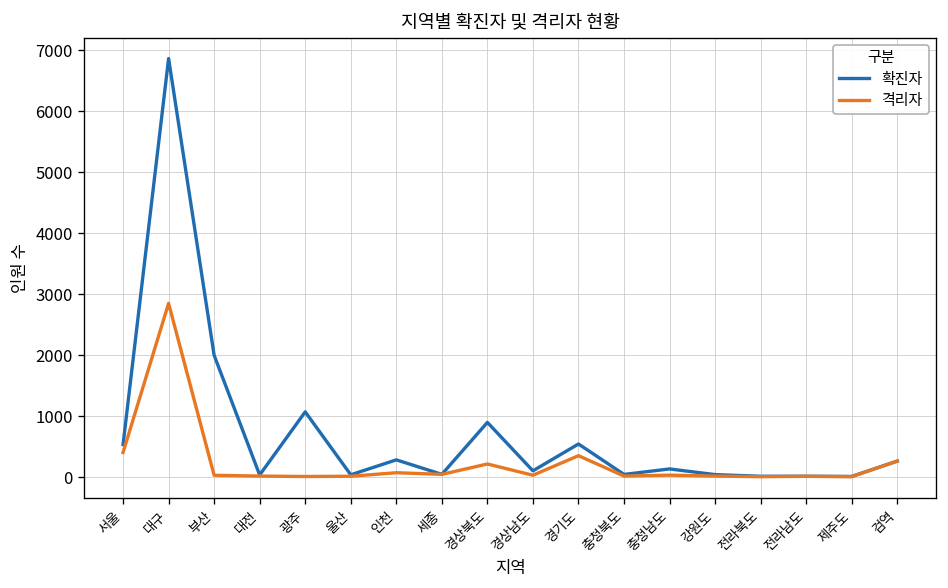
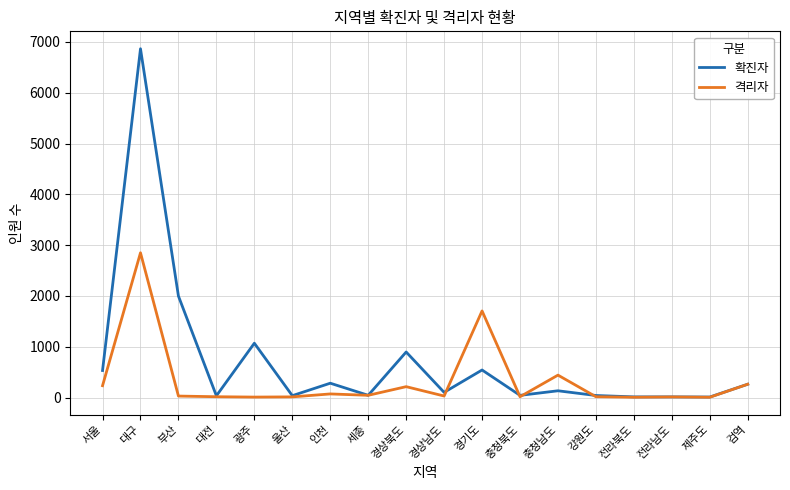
  {
    "확진자": {
      "서울": 500,
      "대구": 6900,
      "부산": 2000,
      "광주": 1100,
      "인천": 300,
      "경상북도": 900,
      "경상남도": 100,
      "경기도": 500,
      "충청남도": 100
    },
    "격리자": {
-     "서울": 400,
+     "서울": 200,
      "대구": 2900,
      "부산": 0,
      "광주": 0,
      "인천": 100,
      "경상북도": 200,
      "경상남도": 0,
-     "경기도": 400,
-     "충청남도": 0
+     "경기도": 1700,
+     "충청남도": 400
    }
  }
